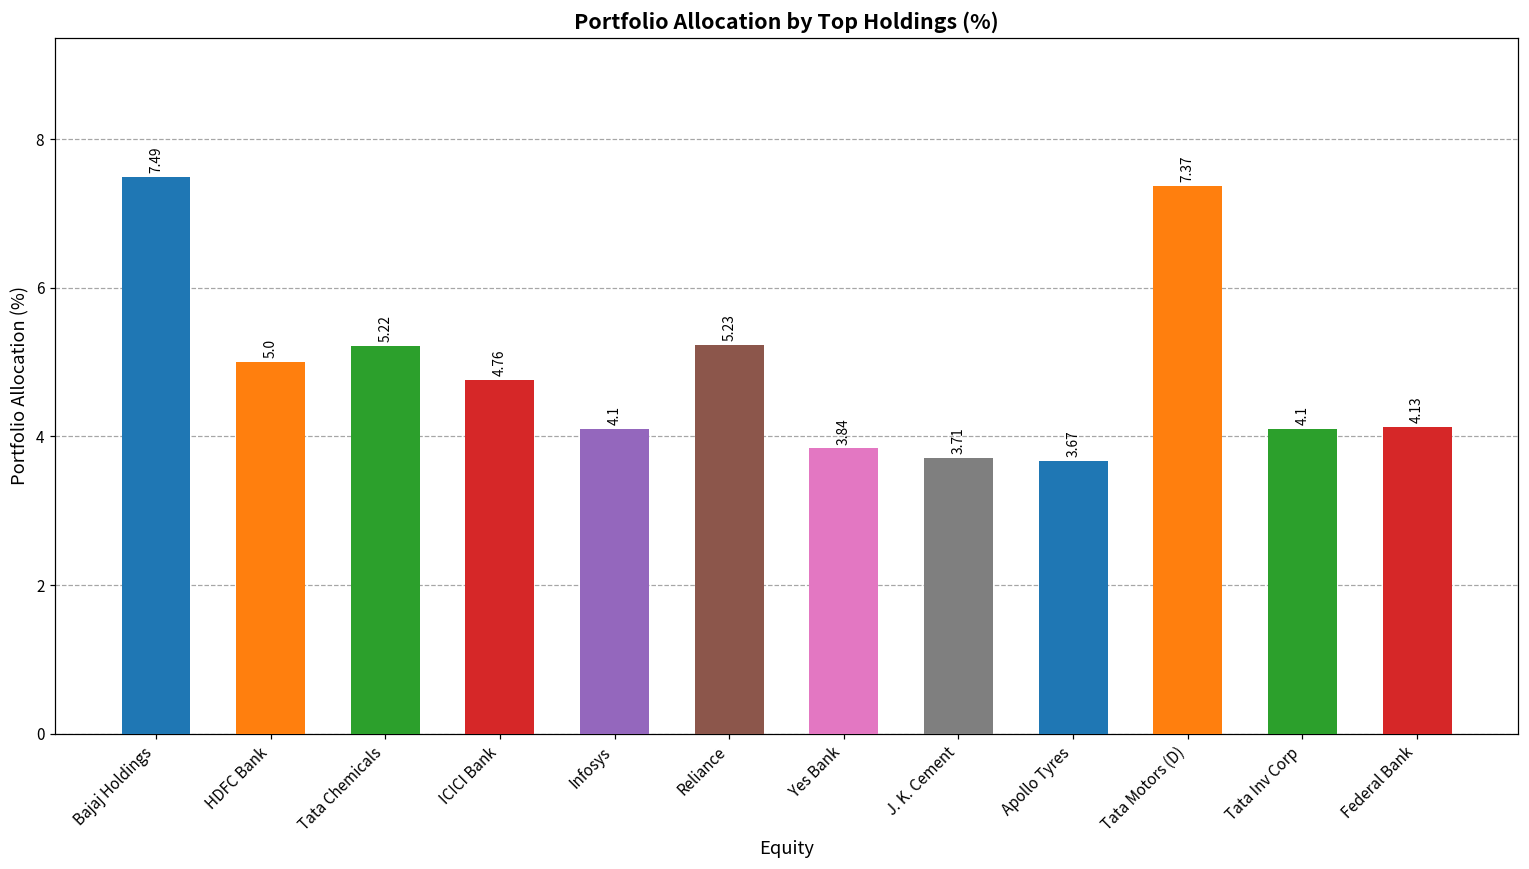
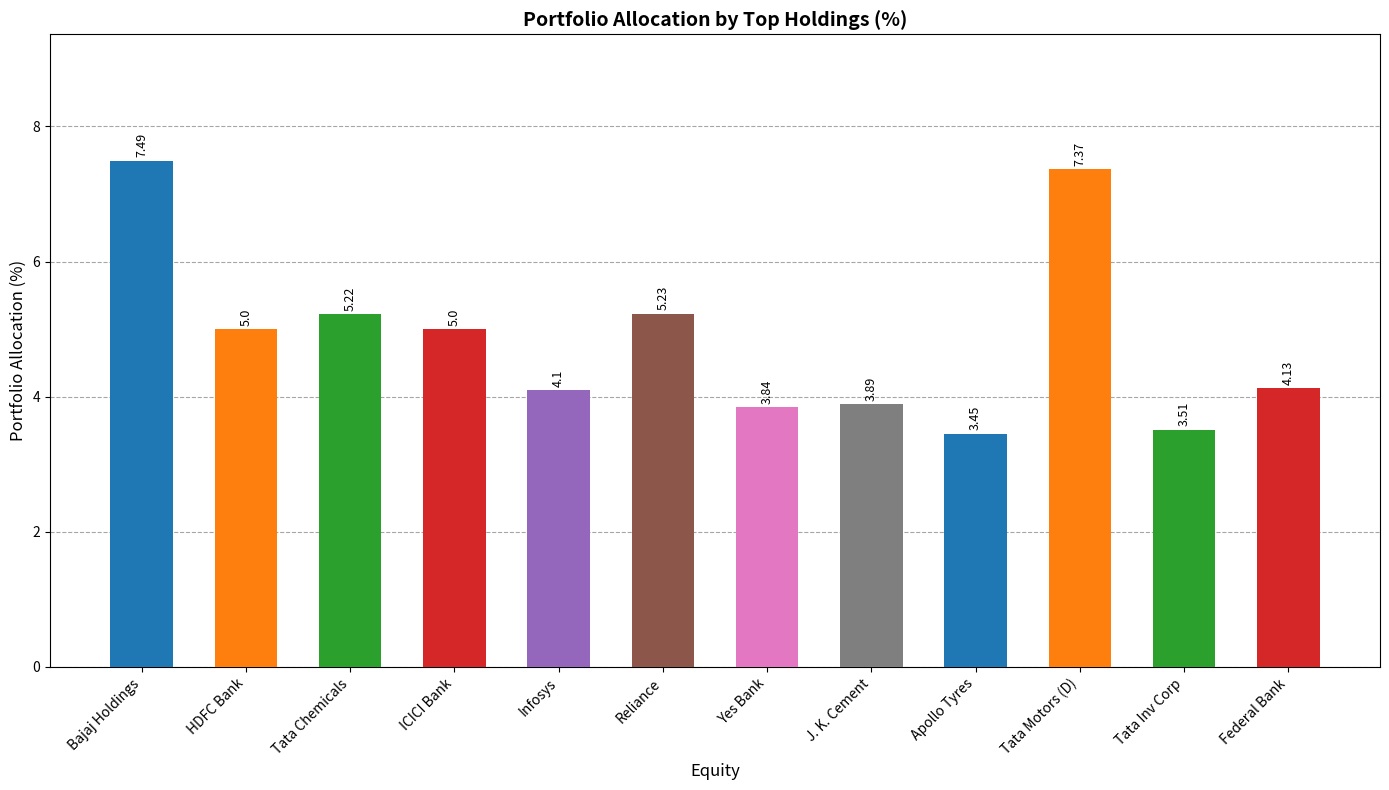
  {
    "Bajaj Holdings": 7.49,
    "HDFC Bank": 5.0,
    "Tata Chemicals": 5.22,
-   "ICICI Bank": 4.76,
+   "ICICI Bank": 5.0,
    "Infosys": 4.1,
    "Reliance": 5.23,
    "Yes Bank": 3.84,
-   "J. K. Cement": 3.71,
-   "Apollo Tyres": 3.67,
+   "J. K. Cement": 3.89,
+   "Apollo Tyres": 3.45,
    "Tata Motors (D)": 7.37,
-   "Tata Inv Corp": 4.1,
+   "Tata Inv Corp": 3.51,
    "Federal Bank": 4.13
  }
